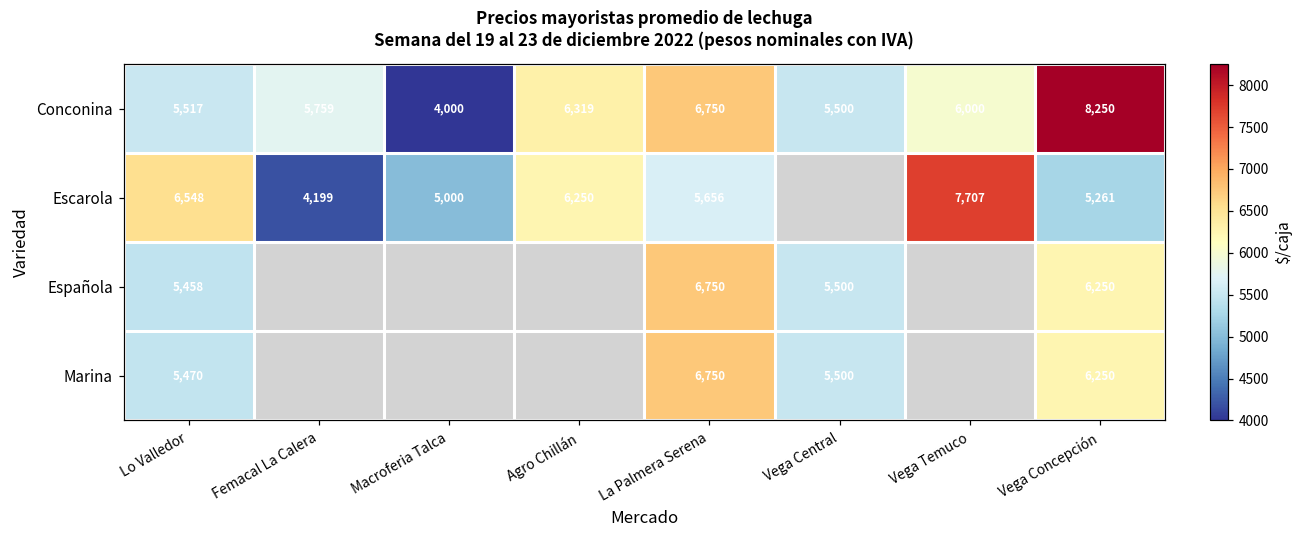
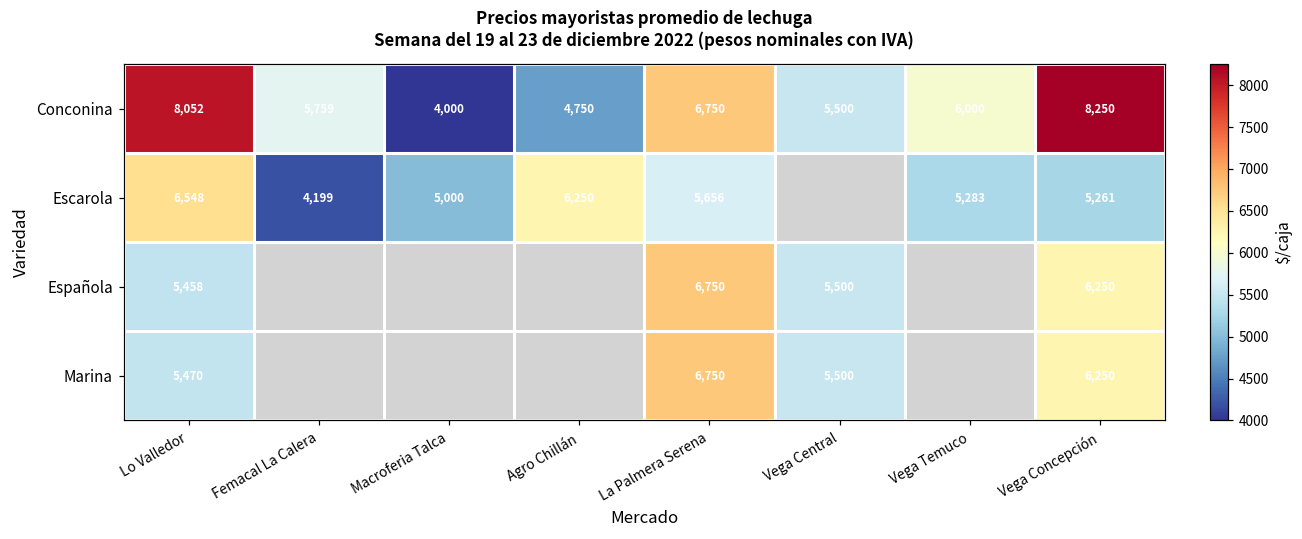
  {
    "Conconina": {
-     "Lo Valledor": "5,517",
+     "Lo Valledor": "8,052",
      "Macroferia Talca": "4,000",
-     "Agro Chillán": "6,319",
+     "Agro Chillán": "4,750",
      "La Palmera Serena": "6,750",
      "Vega Central": "5,500",
      "Vega Temuco": "6,000",
      "Vega Concepción": "8,250"
    },
    "Escarola": {
      "Lo Valledor": "6,548",
      "Femacal La Calera": "4,199",
      "Macroferia Talca": "5,000",
      "Agro Chillán": "6,250",
-     "Vega Temuco": "7,707",
+     "Vega Temuco": "5,283",
      "Vega Concepción": "5,261"
    },
    "Española": {
      "Lo Valledor": "5,458",
      "La Palmera Serena": "6,750",
      "Vega Central": "5,500",
      "Vega Concepción": "6,250"
    },
    "Marina": {
      "Lo Valledor": "5,470",
      "La Palmera Serena": "6,750",
      "Vega Central": "5,500",
      "Vega Concepción": "6,250"
    }
  }
